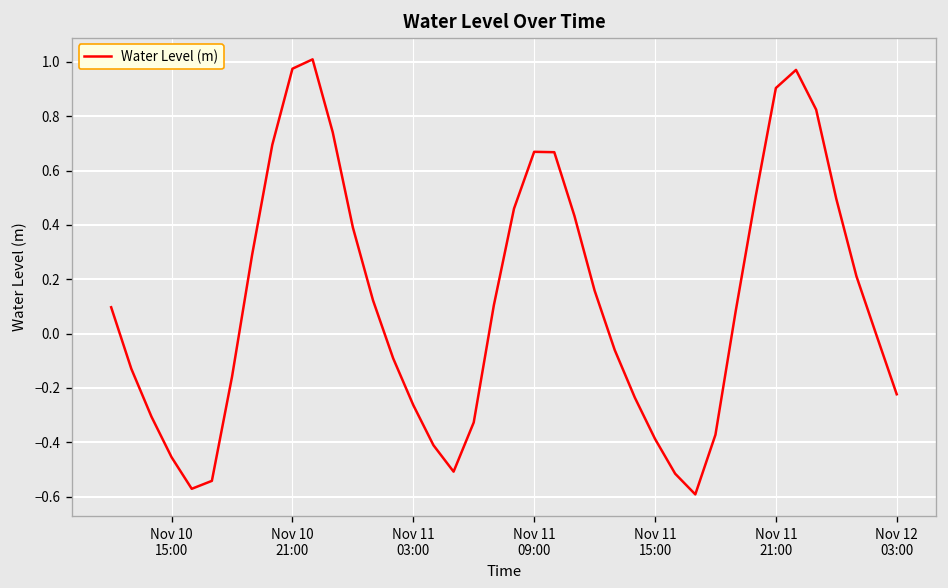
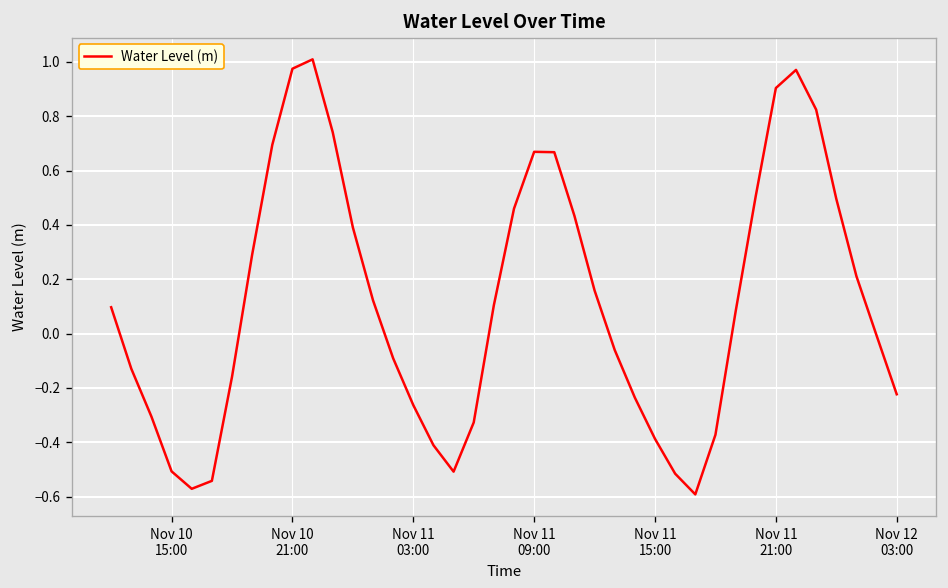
  {
-   "Nov 10 15:00": -0.46,
+   "Nov 10 15:00": -0.51,
    "Nov 10 21:00": 0.97,
    "Nov 11 03:00": -0.26,
    "Nov 11 09:00": 0.67,
    "Nov 11 15:00": -0.39,
    "Nov 11 21:00": 0.90,
    "Nov 12 03:00": -0.22
  }
